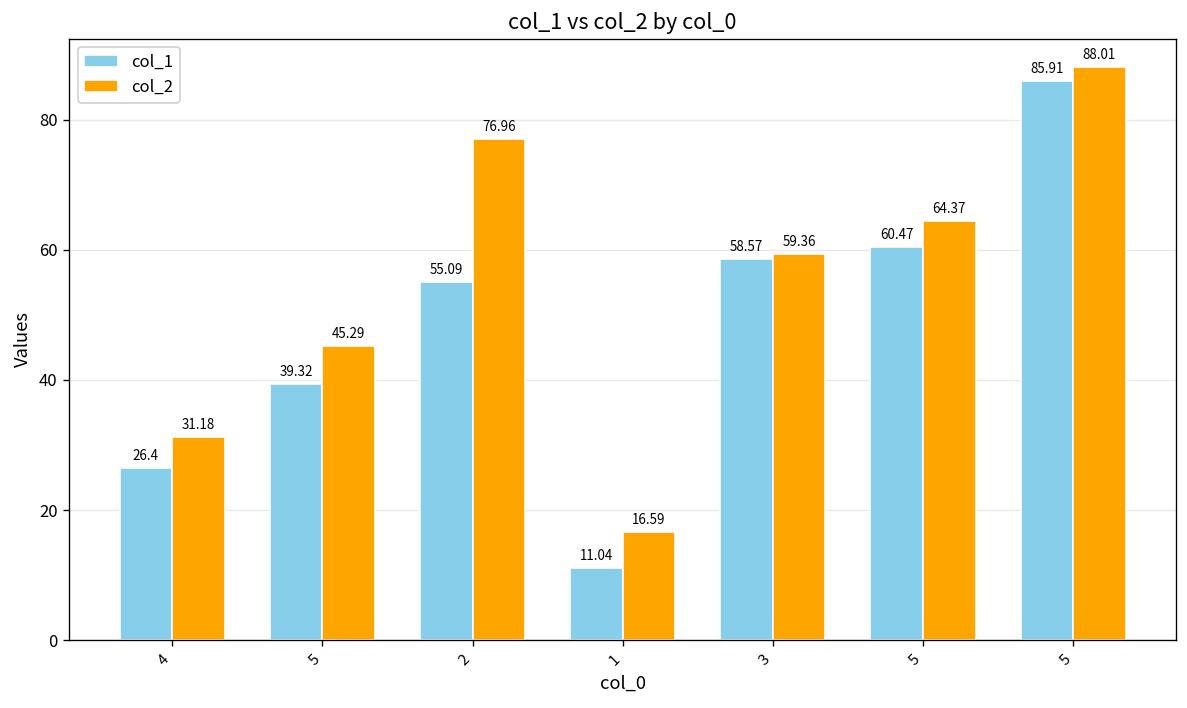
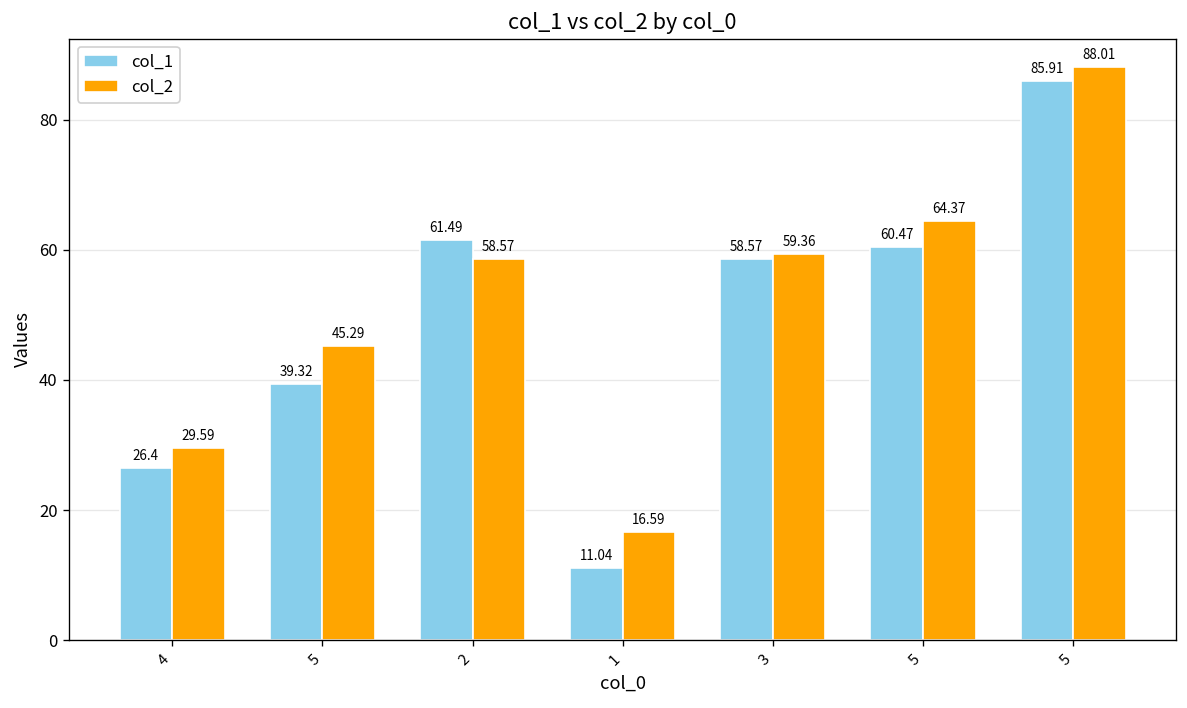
  {
    "col_1": {
      "4": 26.4,
-     "2": 55.09,
+     "2": 61.49,
      "1": 11.04,
      "3": 58.57
    },
    "col_2": {
-     "4": 31.18,
-     "2": 76.96,
+     "4": 29.59,
+     "2": 58.57,
      "1": 16.59,
      "3": 59.36
    }
  }
